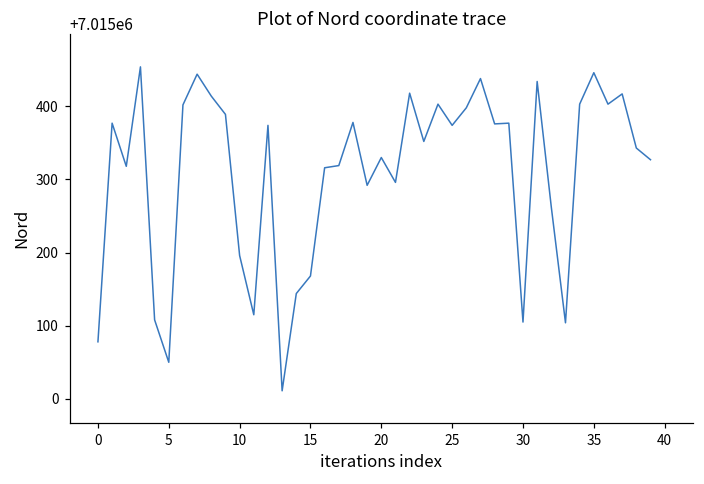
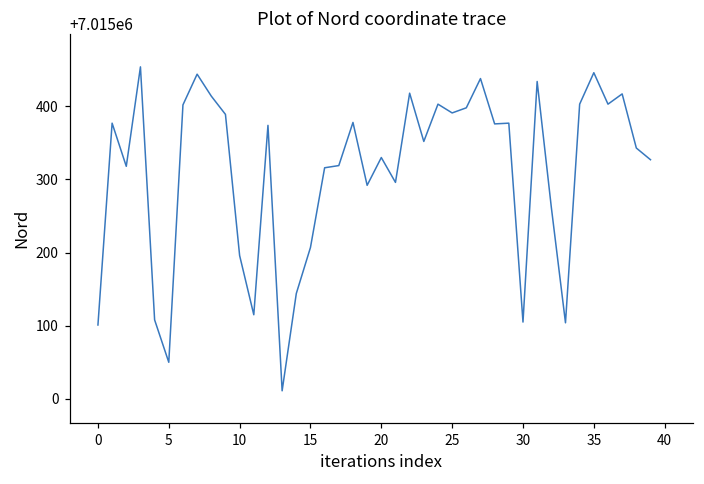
  {
-   "0": 7015080,
+   "0": 7015100,
    "5": 7015050,
    "10": 7015200,
-   "15": 7015170,
+   "15": 7015210,
    "20": 7015330,
-   "25": 7015370,
+   "25": 7015390,
    "30": 7015110,
    "35": 7015450
  }
